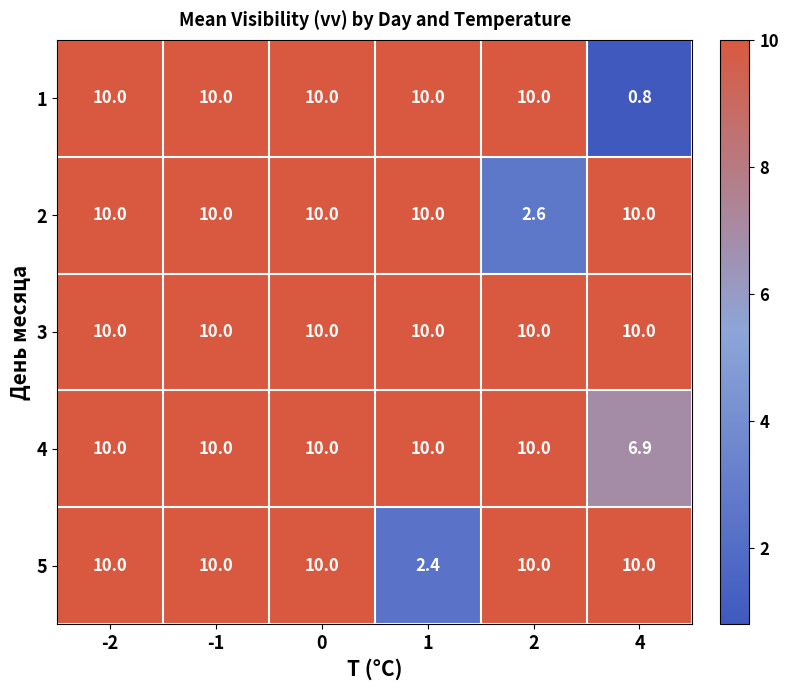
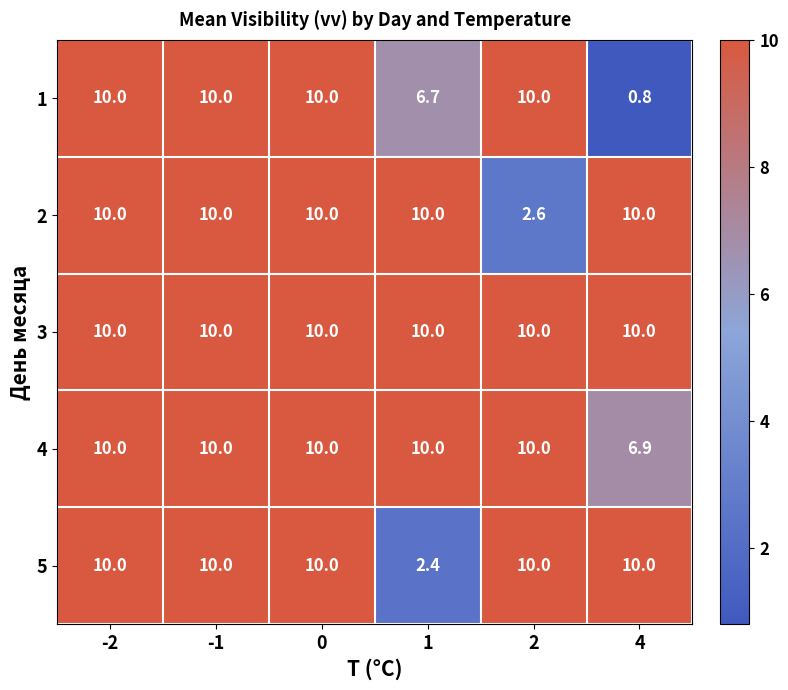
  {
    "1": {
      "-2": 10.0,
      "-1": 10.0,
      "0": 10.0,
-     "1": 10.0,
+     "1": 6.7,
      "2": 10.0,
      "4": 0.8
    },
    "2": {
      "-2": 10.0,
      "-1": 10.0,
      "0": 10.0,
      "1": 10.0,
      "2": 2.6,
      "4": 10.0
    },
    "3": {
      "-2": 10.0,
      "-1": 10.0,
      "0": 10.0,
      "1": 10.0,
      "2": 10.0,
      "4": 10.0
    },
    "4": {
      "-2": 10.0,
      "-1": 10.0,
      "0": 10.0,
      "1": 10.0,
      "2": 10.0,
      "4": 6.9
    },
    "5": {
      "-2": 10.0,
      "-1": 10.0,
      "0": 10.0,
      "1": 2.4,
      "2": 10.0,
      "4": 10.0
    }
  }
